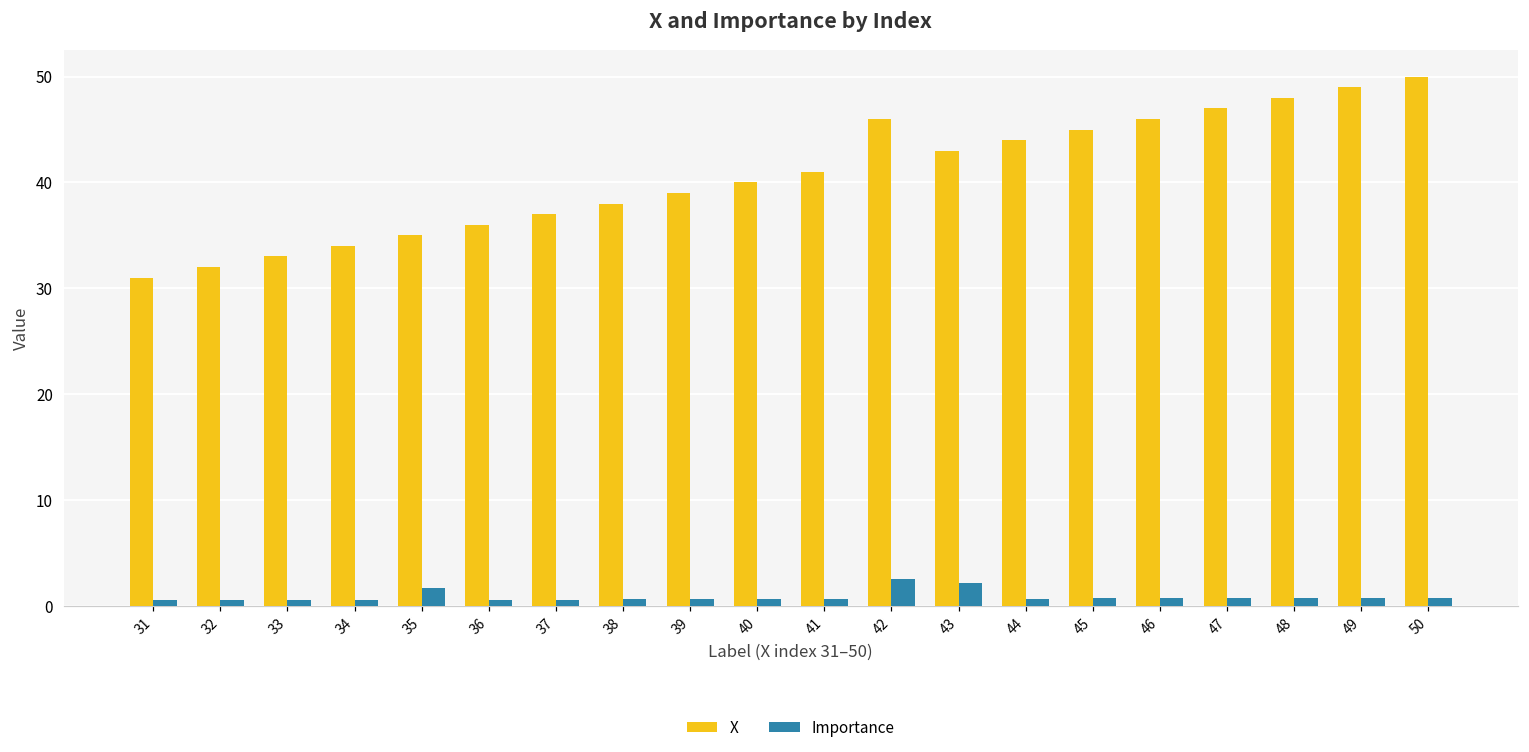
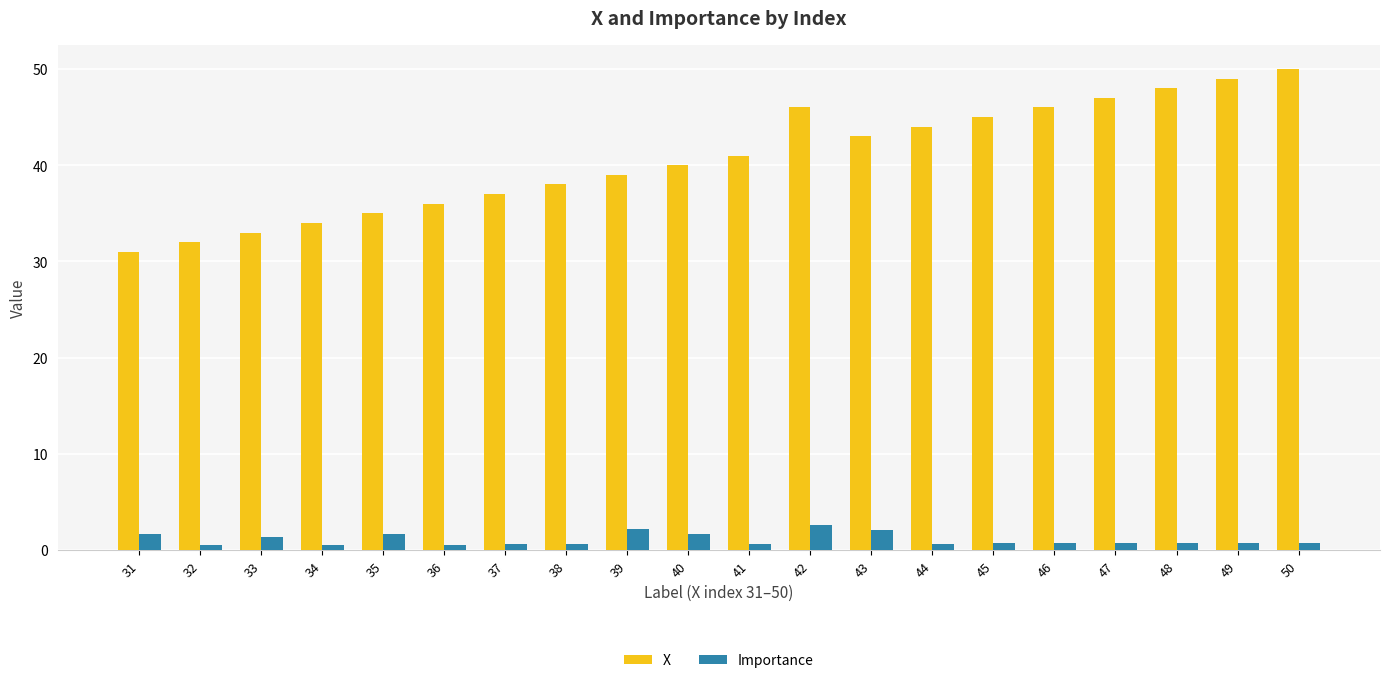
  {
    "X": {
      "31": 31,
      "32": 32,
      "33": 33,
      "34": 34,
      "35": 35,
      "36": 36,
      "37": 37,
      "38": 38,
      "39": 39,
      "40": 40,
      "41": 41,
      "42": 46,
      "43": 43,
      "44": 44,
      "45": 45,
      "46": 46,
      "47": 47,
      "48": 48,
      "49": 49,
      "50": 50
    },
    "Importance": {
-     "31": 1,
+     "31": 2,
      "32": 1,
-     "33": 0.5,
+     "33": 1.4,
      "34": 1,
      "35": 2,
      "36": 1,
      "37": 1,
      "38": 1,
-     "39": 1,
-     "40": 1,
+     "39": 2,
+     "40": 2,
      "41": 1,
      "42": 3,
      "43": 2,
      "44": 1,
      "45": 1,
      "46": 1,
      "47": 1,
      "48": 1,
      "49": 1,
      "50": 1
    }
  }
